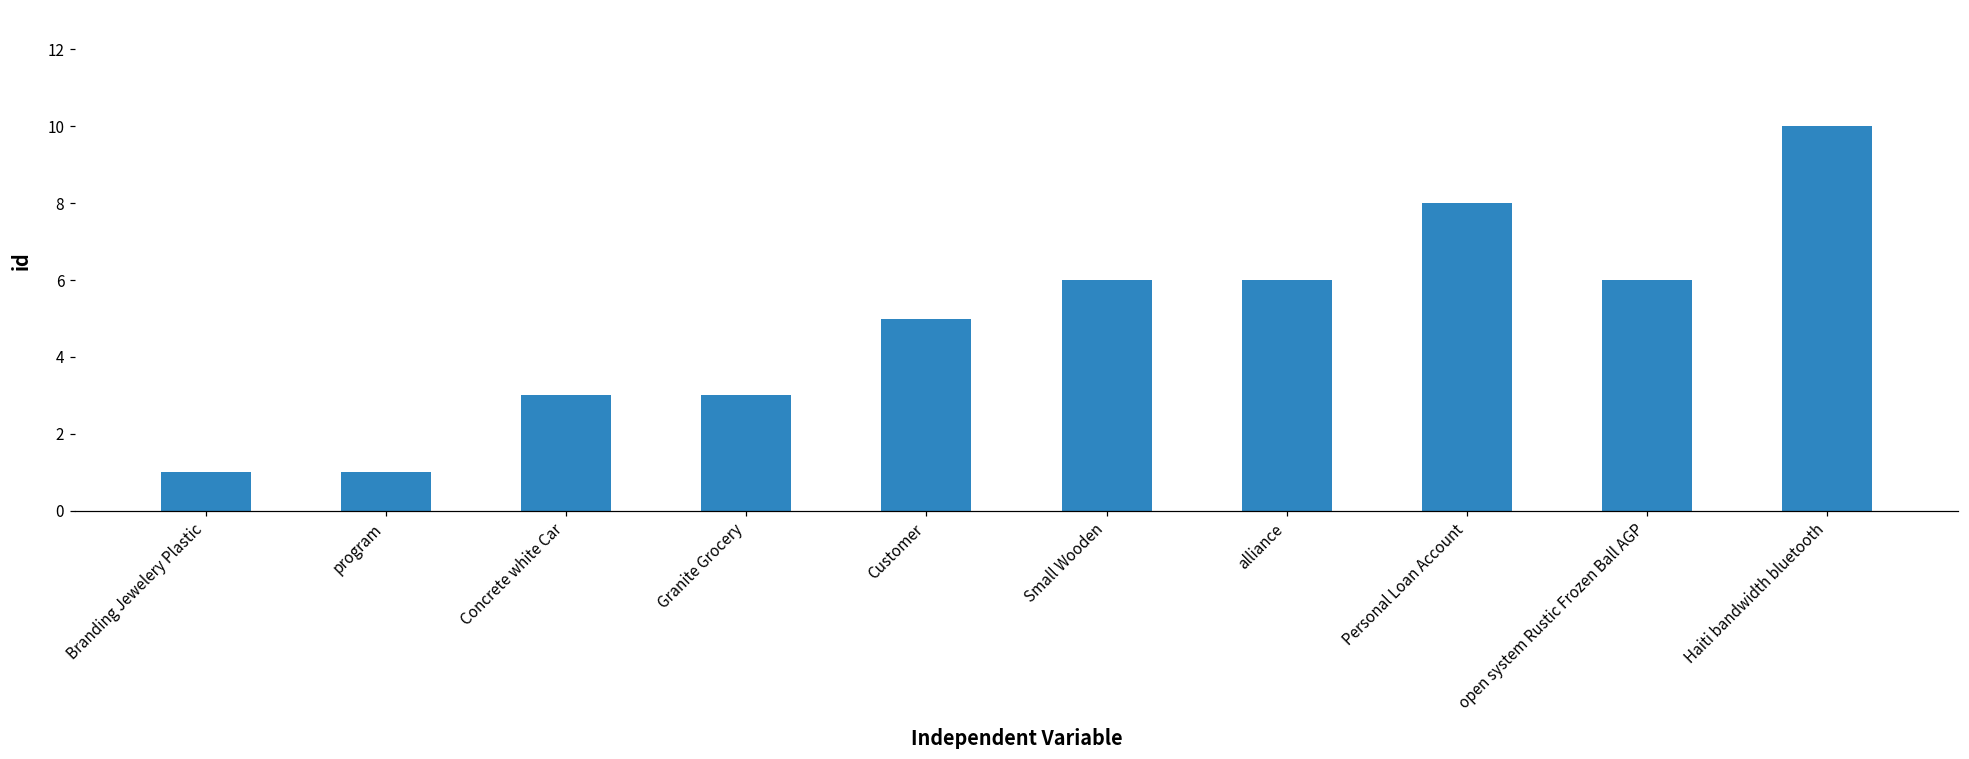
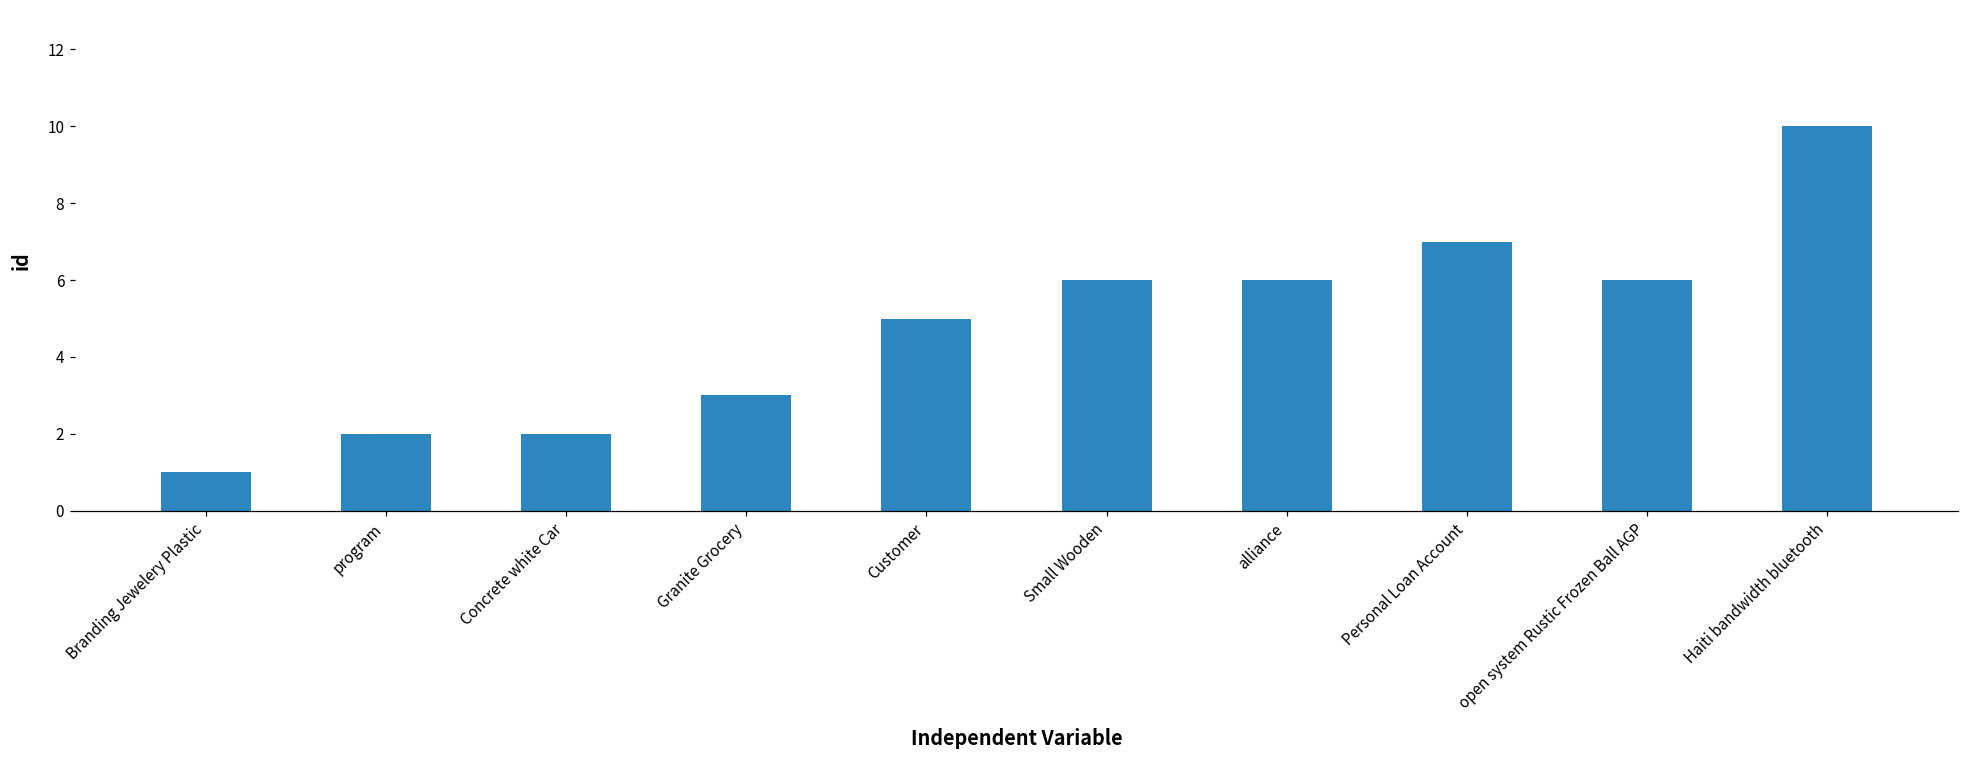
  {
    "Branding Jewelery Plastic": 1,
-   "program": 1,
-   "Concrete white Car": 3,
+   "program": 2,
+   "Concrete white Car": 2,
    "Granite Grocery": 3,
    "Customer": 5,
    "Small Wooden": 6,
    "alliance": 6,
-   "Personal Loan Account": 8,
+   "Personal Loan Account": 7,
    "open system Rustic Frozen Ball AGP": 6,
    "Haiti bandwidth bluetooth": 10
  }
